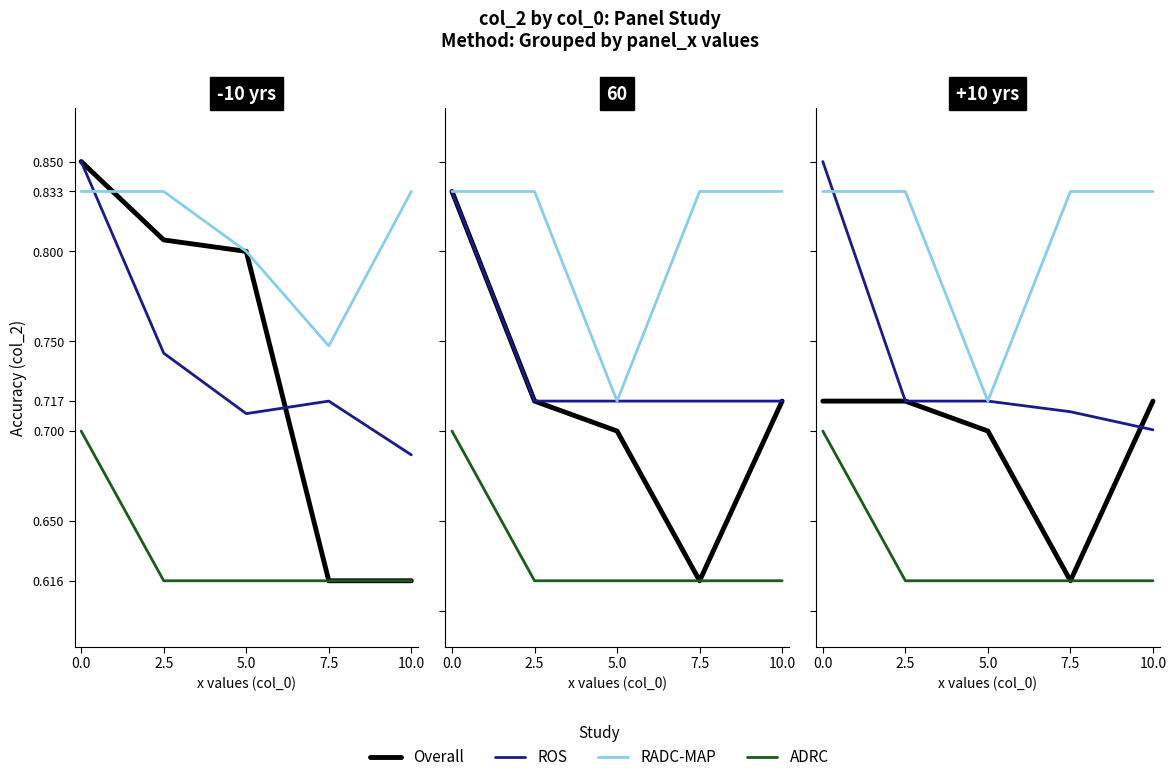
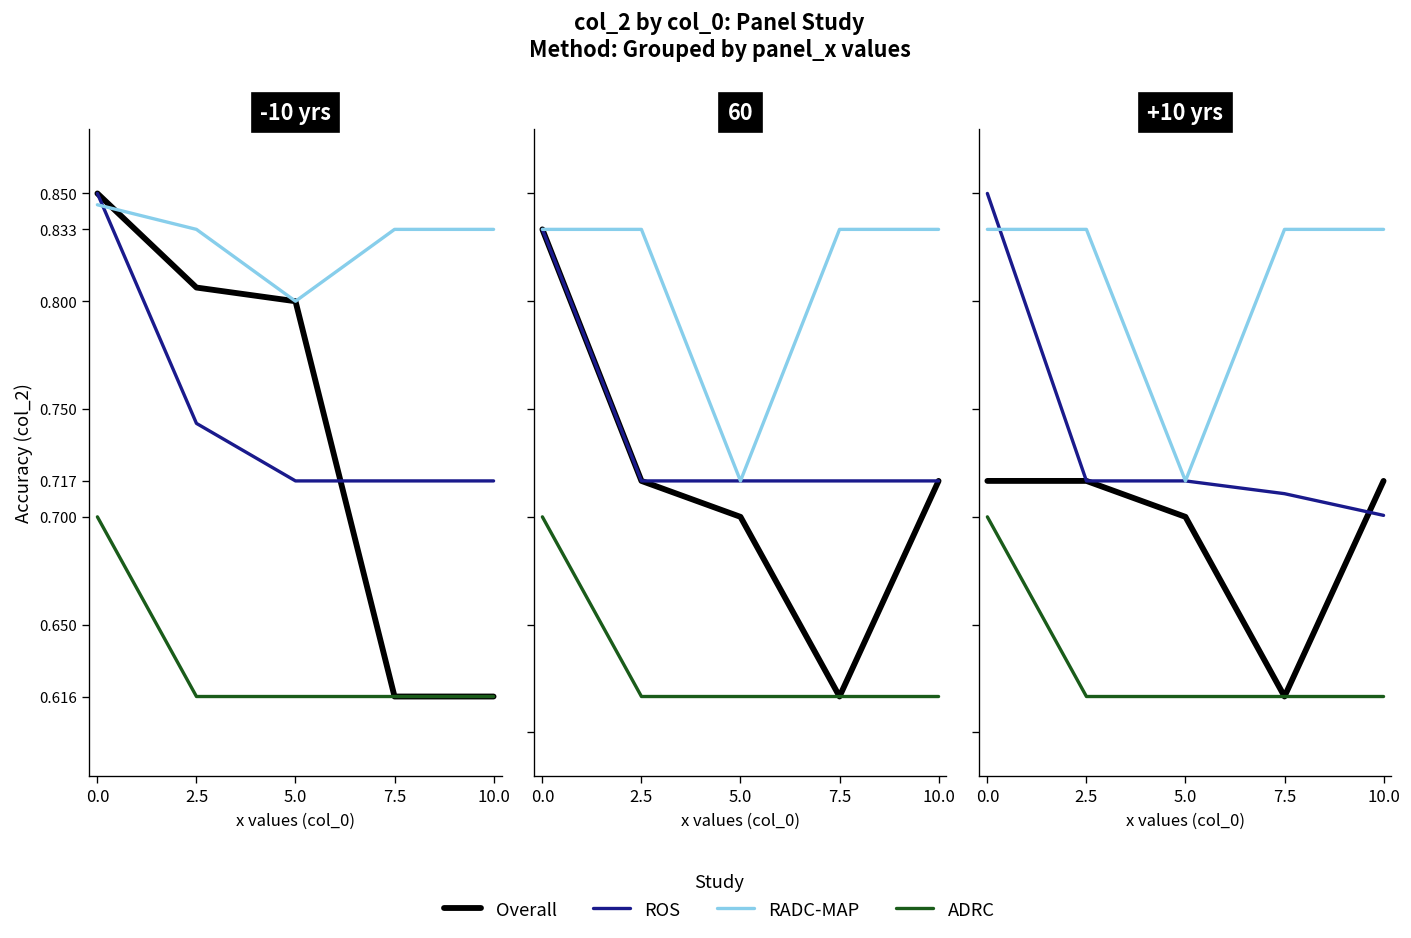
  {
    "-10 yrs": {
      "Overall": {
        "2.5": 0.806
      },
      "ROS": {
        "2.5": 0.743,
-       "5.0": 0.710,
+       "5.0": 0.717,
        "7.5": 0.717,
-       "10.0": 0.687
+       "10.0": 0.717
      },
      "RADC-MAP": {
-       "0.0": 0.833,
+       "0.0": 0.845,
        "2.5": 0.833,
-       "7.5": 0.747,
+       "7.5": 0.833,
        "10.0": 0.833
      },
      "ADRC": {
        "0.0": 0.700,
        "2.5": 0.617,
        "5.0": 0.617
      }
    }
  }
